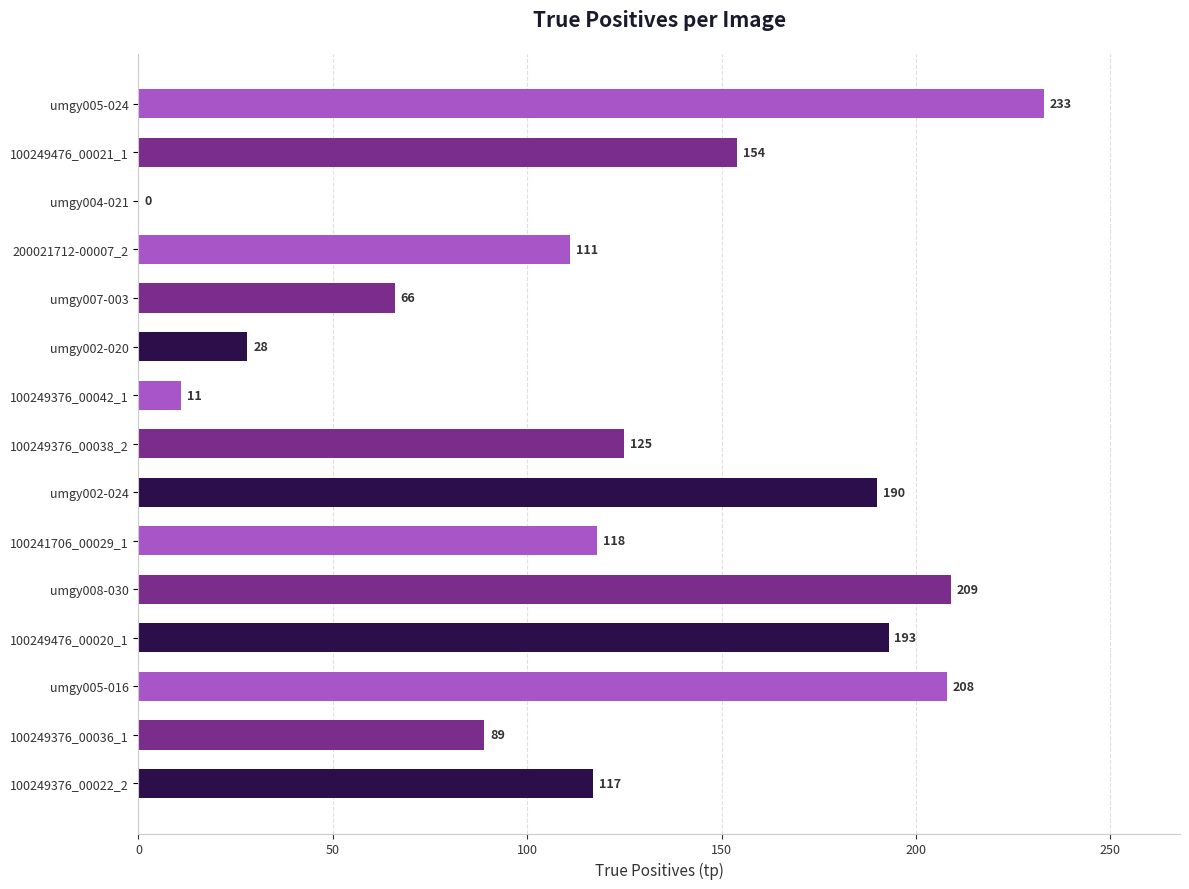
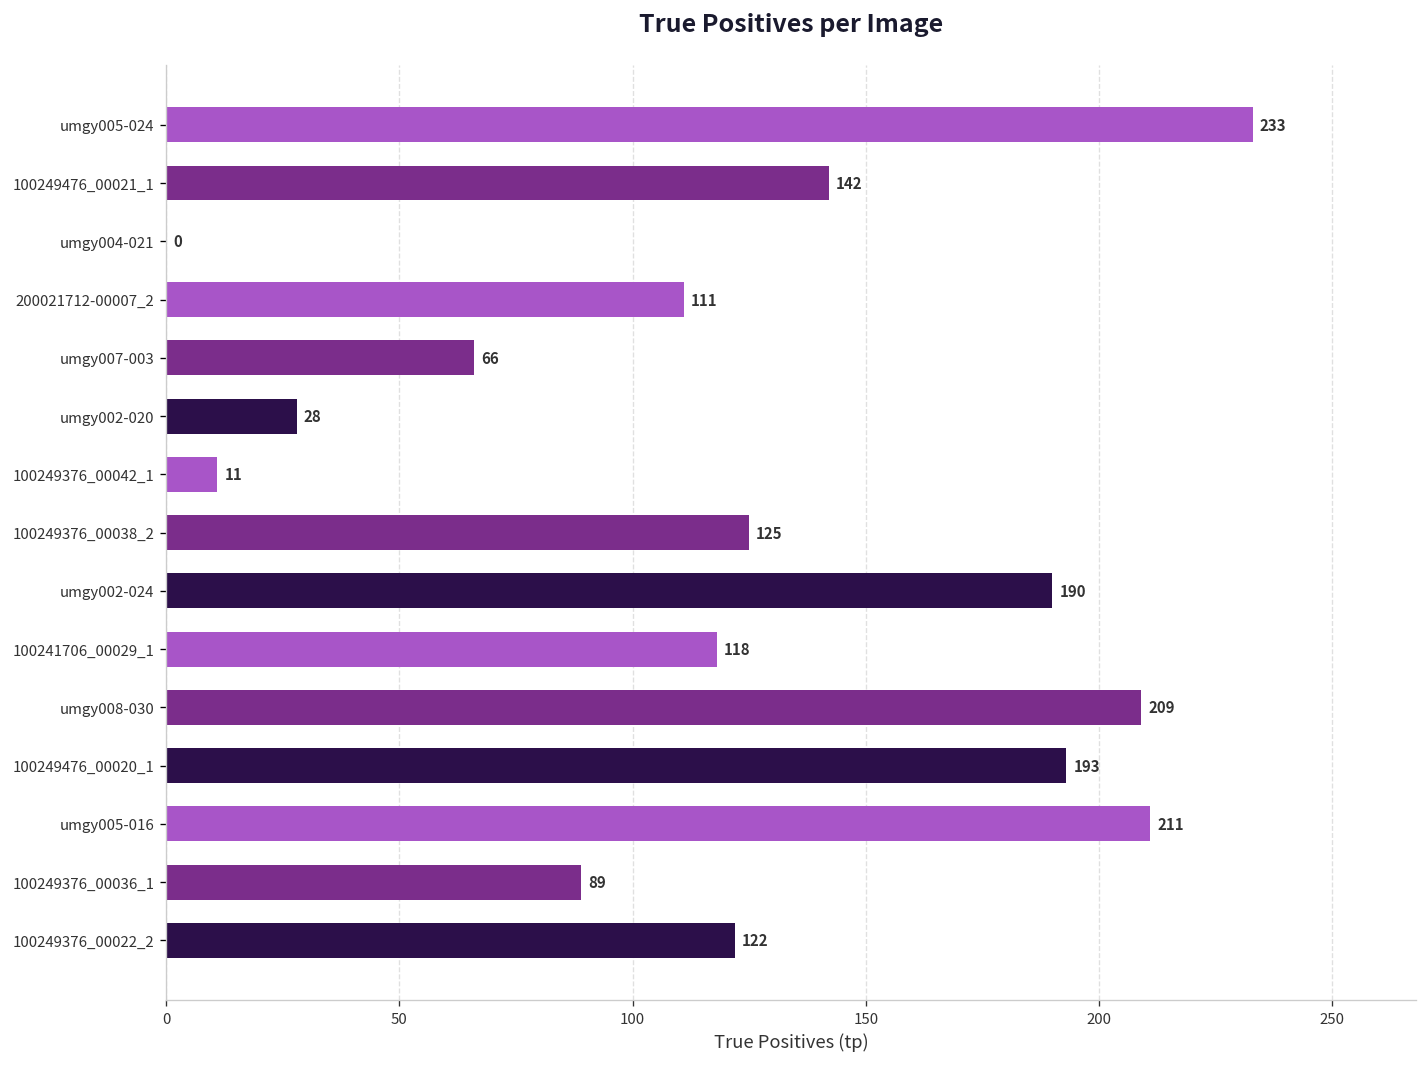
  {
    "umgy005-024": 233,
-   "100249476_00021_1": 154,
+   "100249476_00021_1": 142,
    "umgy004-021": 0,
    "200021712-00007_2": 111,
    "umgy007-003": 66,
    "umgy002-020": 28,
    "100249376_00042_1": 11,
    "100249376_00038_2": 125,
    "umgy002-024": 190,
    "100241706_00029_1": 118,
    "umgy008-030": 209,
    "100249476_00020_1": 193,
-   "umgy005-016": 208,
+   "umgy005-016": 211,
    "100249376_00036_1": 89,
-   "100249376_00022_2": 117
+   "100249376_00022_2": 122
  }
